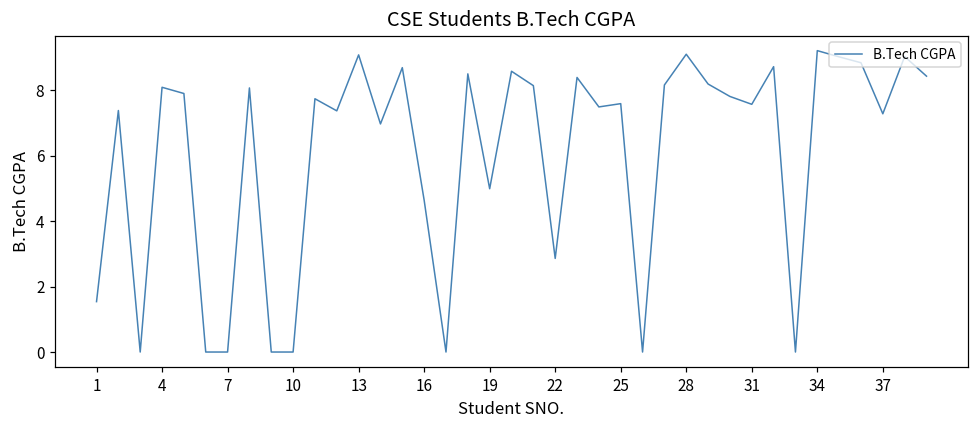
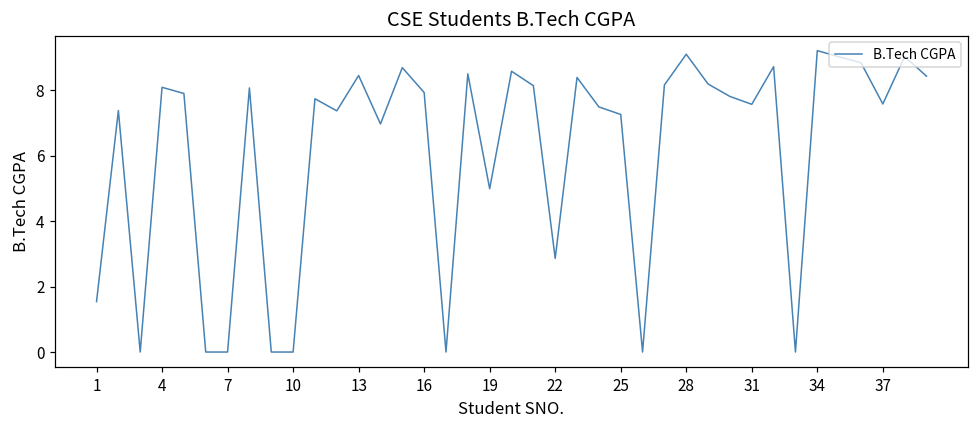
  {
    "1": 1.5,
    "4": 8.1,
    "7": 0.0,
    "10": 0.0,
-   "13": 9.1,
-   "16": 4.6,
+   "13": 8.5,
+   "16": 7.9,
    "19": 5.0,
    "22": 2.9,
-   "25": 7.6,
+   "25": 7.3,
    "28": 9.1,
    "31": 7.6,
    "34": 9.2,
-   "37": 7.3
+   "37": 7.6
  }
